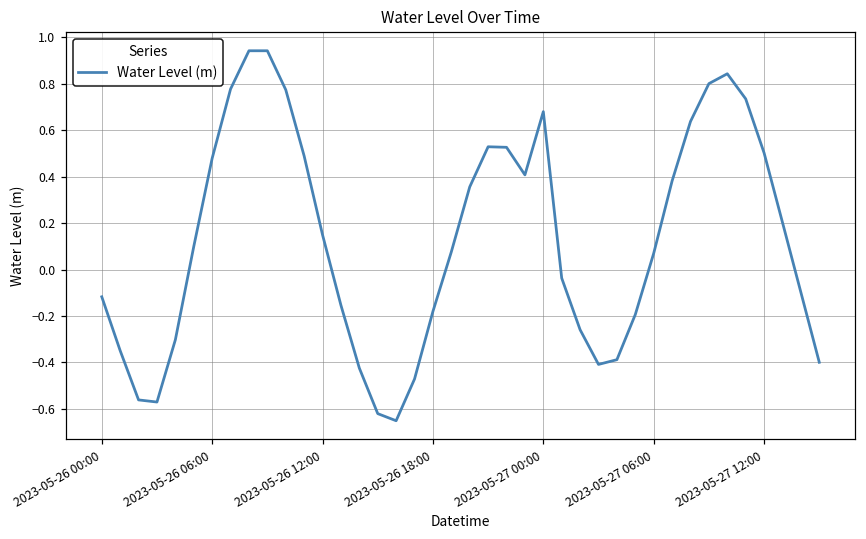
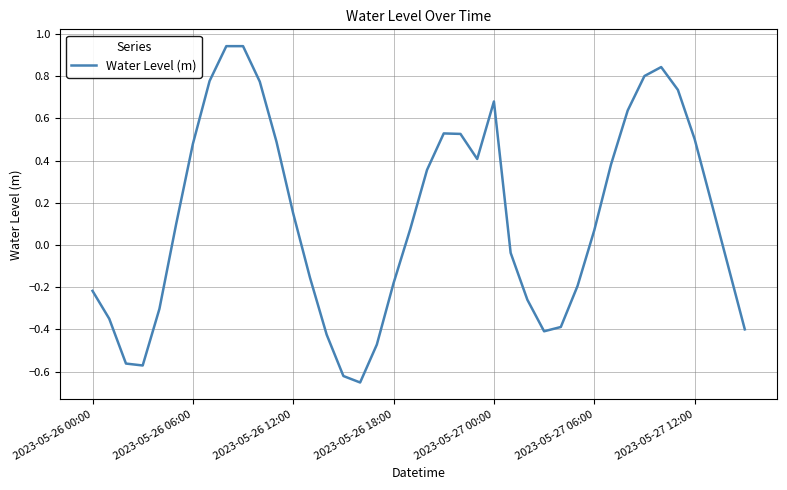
  {
-   "2023-05-26 00:00": -0.12,
+   "2023-05-26 00:00": -0.22,
    "2023-05-26 06:00": 0.48,
    "2023-05-26 12:00": 0.15,
    "2023-05-26 18:00": -0.18,
    "2023-05-27 00:00": 0.68,
    "2023-05-27 06:00": 0.07,
    "2023-05-27 12:00": 0.50
  }
